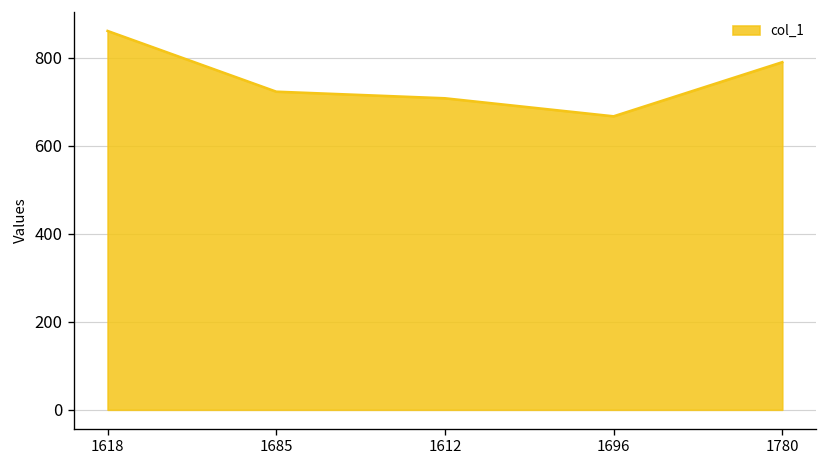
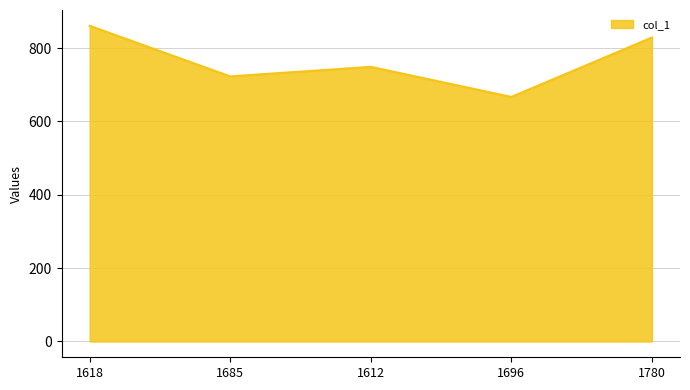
  {
    "1618": 860,
    "1685": 720,
-   "1612": 710,
+   "1612": 750,
    "1696": 670,
-   "1780": 790
+   "1780": 830
  }
